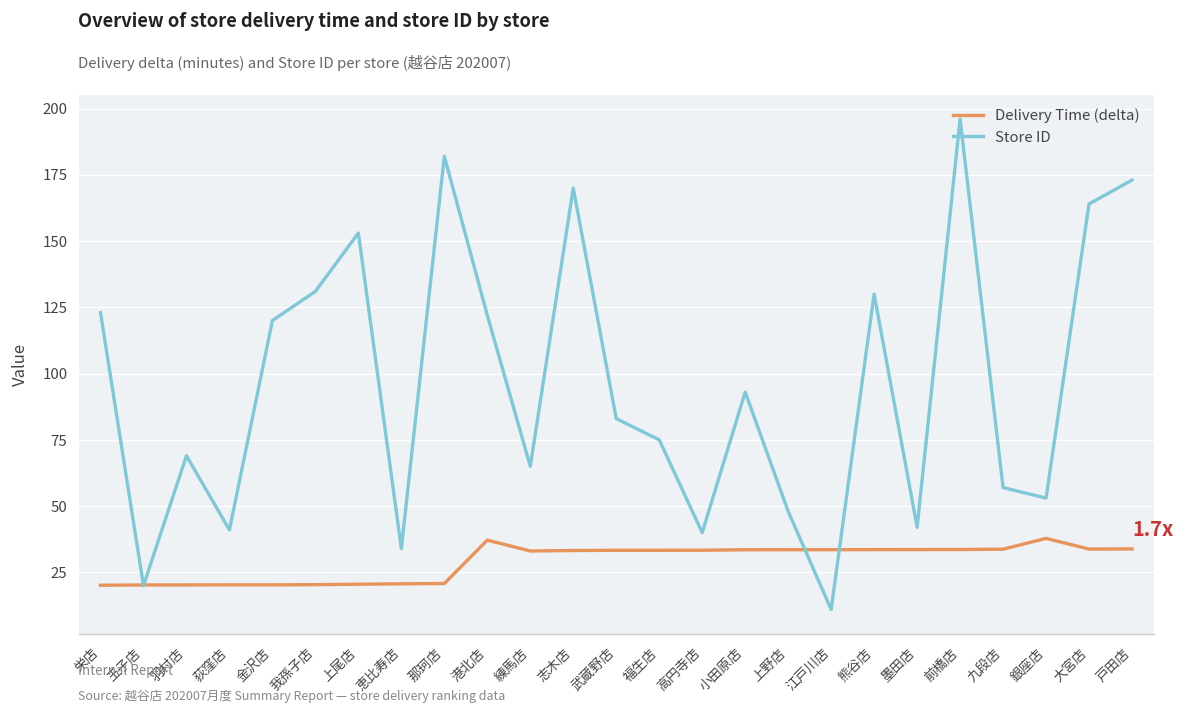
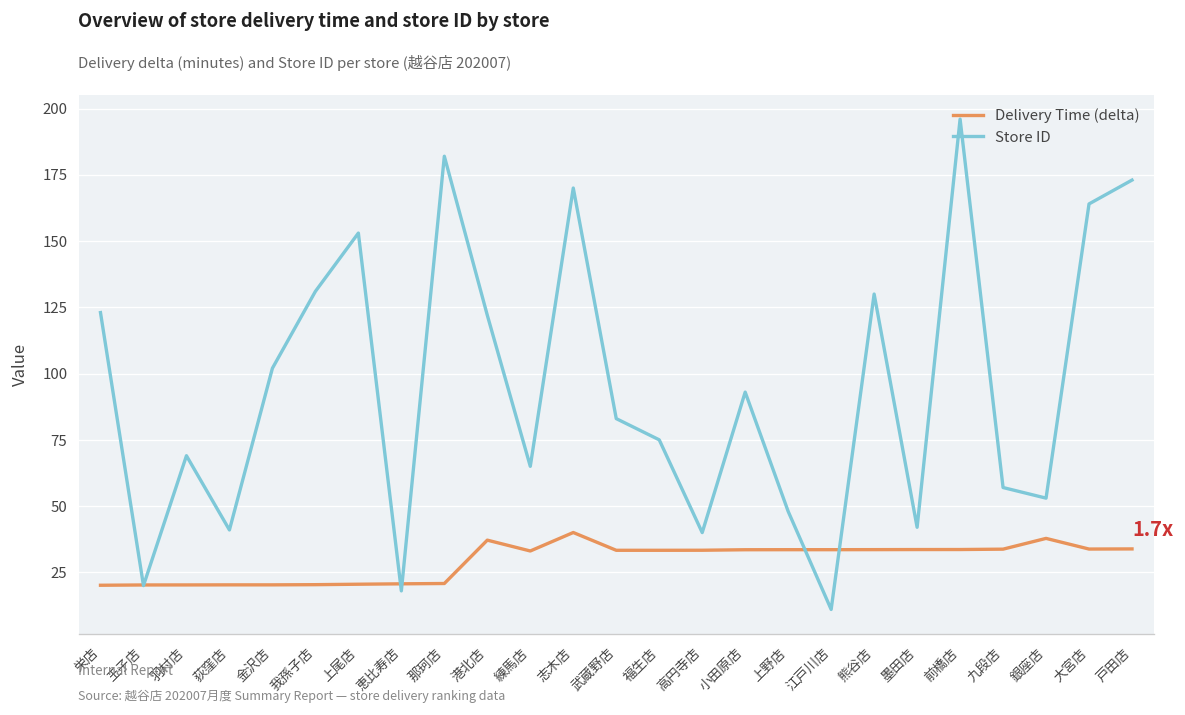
  {
    "Delivery Time (delta)": {
      "栄店": 20,
      "羽村店": 20,
      "荻窪店": 20,
      "金沢店": 20,
      "我孫子店": 20,
      "上尾店": 21,
      "恵比寿店": 21,
      "那珂店": 21,
      "港北店": 37,
      "練馬店": 33,
-     "志木店": 33,
+     "志木店": 40,
      "武蔵野店": 33,
      "福生店": 33,
      "高円寺店": 33,
      "小田原店": 34,
      "上野店": 34,
      "江戸川店": 34,
      "熊谷店": 34,
      "墨田店": 34,
      "前橋店": 34,
      "九段店": 34,
      "銀座店": 38,
      "大宮店": 34
    },
    "Store ID": {
      "栄店": 123,
      "羽村店": 69,
      "荻窪店": 41,
-     "金沢店": 120,
+     "金沢店": 102,
      "我孫子店": 131,
      "上尾店": 153,
-     "恵比寿店": 34,
+     "恵比寿店": 18,
      "那珂店": 182,
      "港北店": 122,
      "練馬店": 65,
      "志木店": 170,
      "武蔵野店": 83,
      "福生店": 75,
      "高円寺店": 40,
      "小田原店": 93,
      "上野店": 48,
      "江戸川店": 11,
      "熊谷店": 130,
      "墨田店": 42,
      "前橋店": 196,
      "九段店": 57,
      "銀座店": 53,
      "大宮店": 164,
      "戸田店": 173
    }
  }
